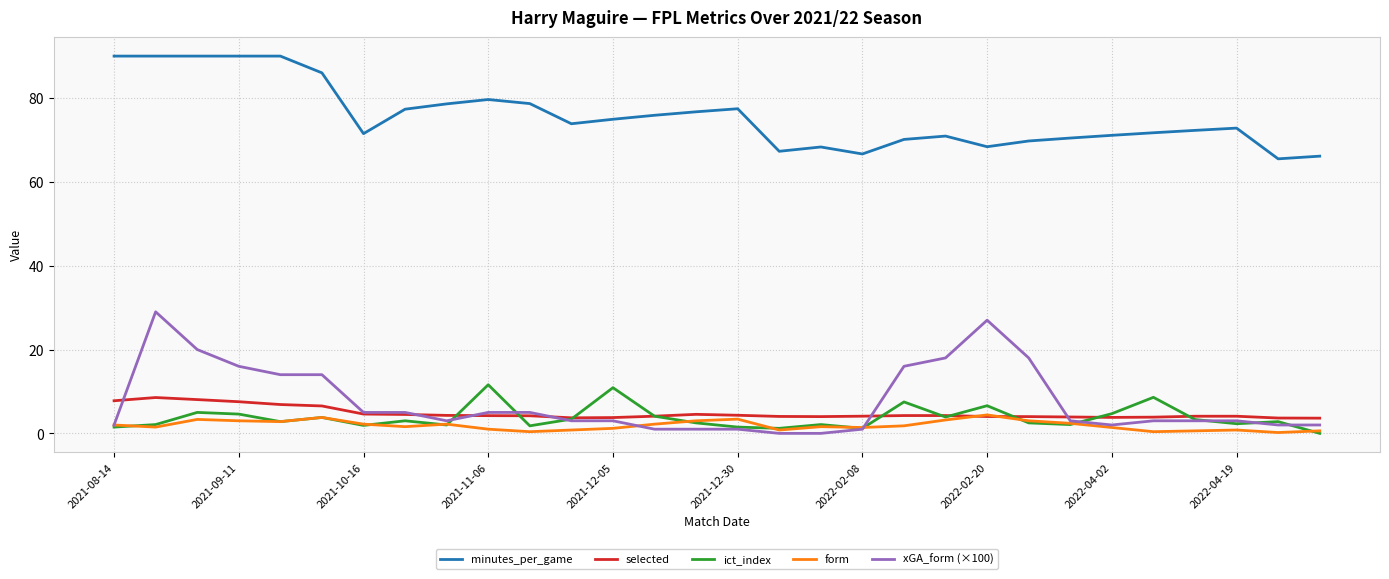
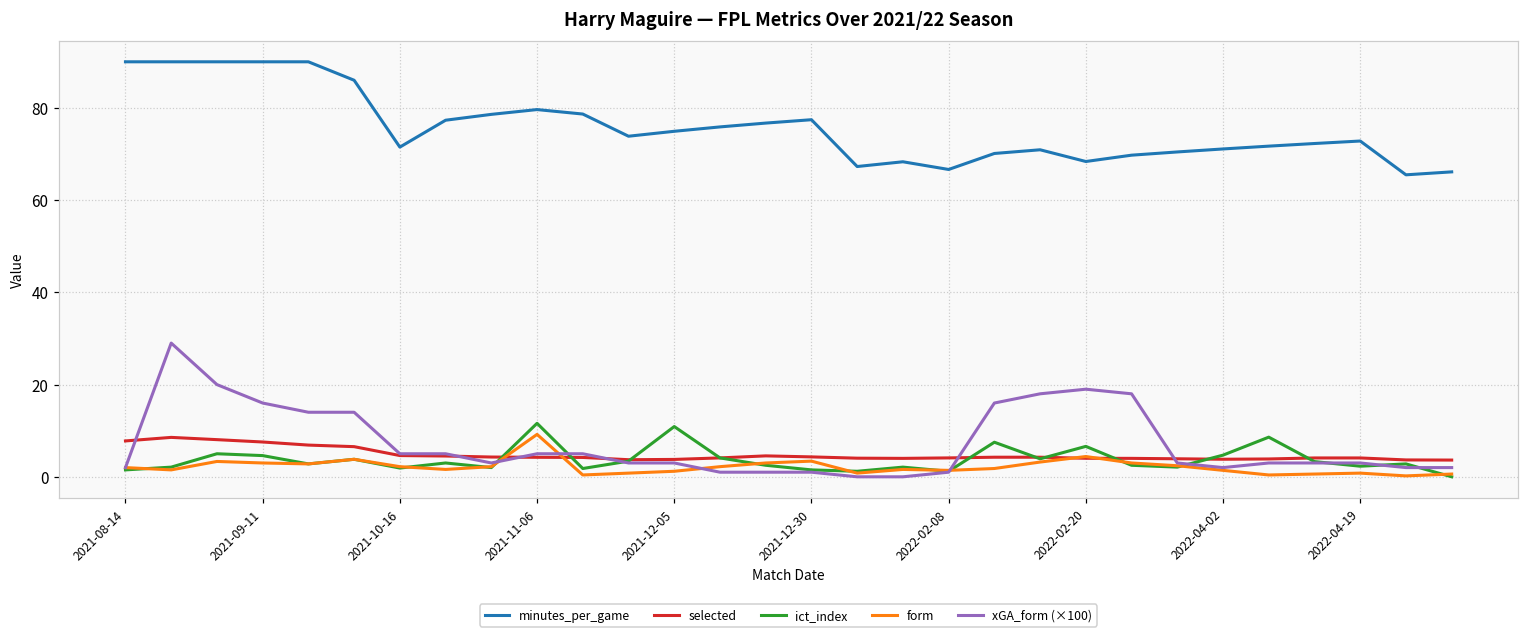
  {
    "minutes_per_game": {
      "2021-08-14": 90,
      "2021-09-11": 90,
      "2021-10-16": 72,
      "2021-11-06": 80,
      "2021-12-05": 75,
      "2021-12-30": 77,
      "2022-02-08": 67,
      "2022-02-20": 68,
      "2022-04-02": 71,
      "2022-04-19": 73
    },
    "selected": {
      "2021-08-14": 8,
      "2021-09-11": 8,
      "2021-11-06": 4,
      "2021-12-05": 4,
      "2021-12-30": 4,
      "2022-02-08": 4,
      "2022-04-02": 4,
      "2022-04-19": 4
    },
    "ict_index": {
      "2021-09-11": 5,
      "2021-11-06": 12,
      "2021-12-05": 11,
      "2022-02-20": 7,
      "2022-04-02": 5,
      "2022-04-19": 2
    },
    "form": {
      "2021-09-11": 3,
-     "2021-11-06": 1,
+     "2021-11-06": 9,
      "2021-12-05": 1,
      "2021-12-30": 3,
      "2022-04-19": 1
    },
    "xGA_form (×100)": {
      "2021-09-11": 16,
      "2021-11-06": 5,
      "2021-12-05": 3,
-     "2022-02-20": 27,
+     "2022-02-20": 19,
      "2022-04-19": 3
    }
  }
